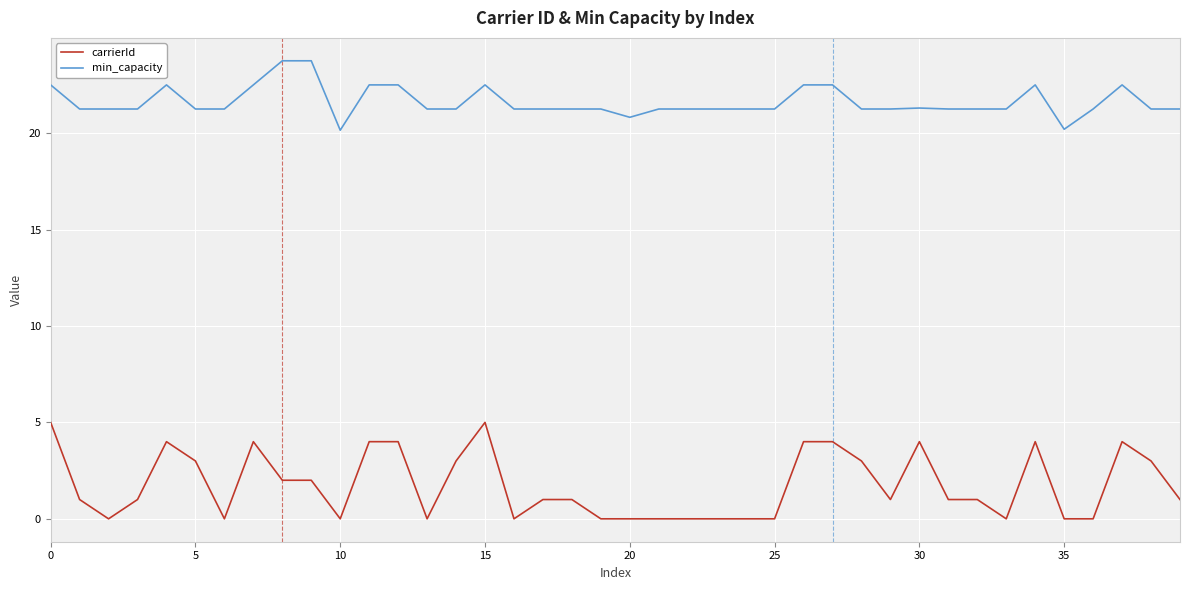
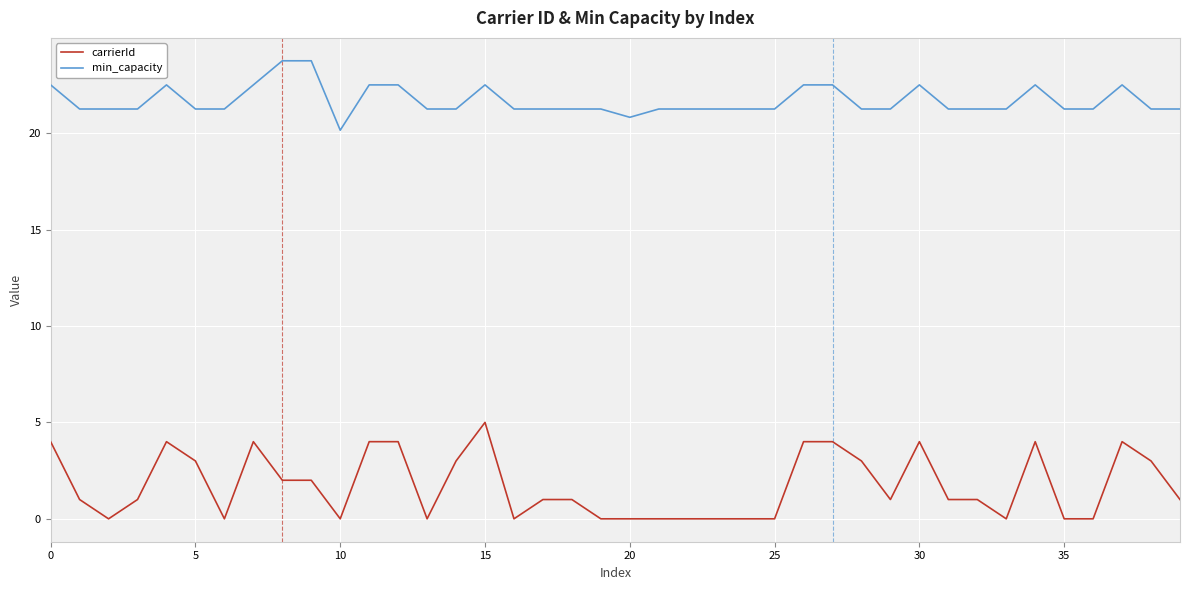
  {
    "carrierId": {
-     "0": 5,
+     "0": 4,
      "5": 3,
      "10": 0,
      "15": 5,
      "20": 0,
      "25": 0,
      "30": 4,
      "35": 0
    },
    "min_capacity": {
      "0": 22.5,
      "5": 21.3,
      "10": 20.2,
      "15": 22.5,
      "20": 20.8,
      "25": 21.3,
-     "30": 21.3,
-     "35": 20.2
+     "30": 22.5,
+     "35": 21.3
    }
  }
